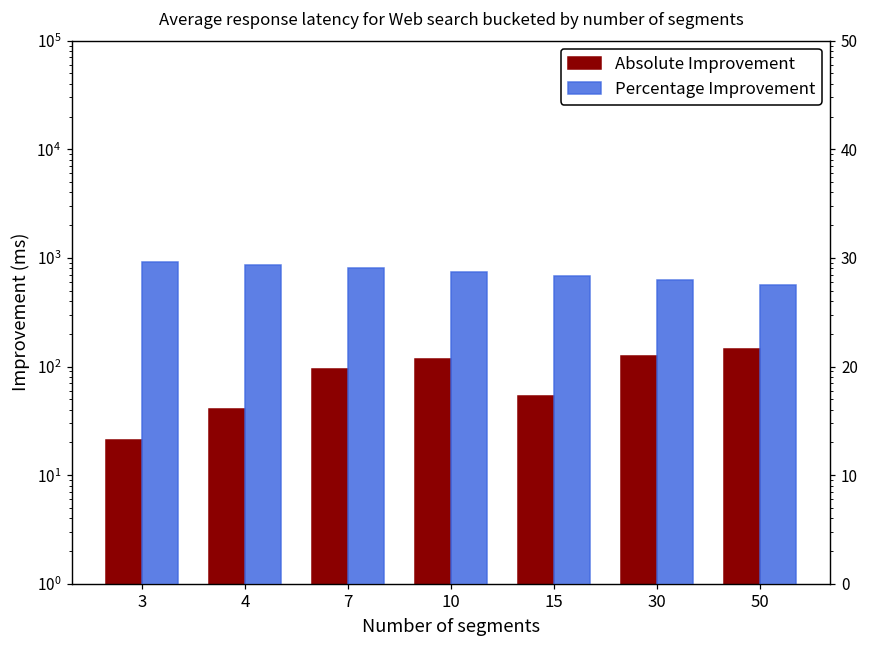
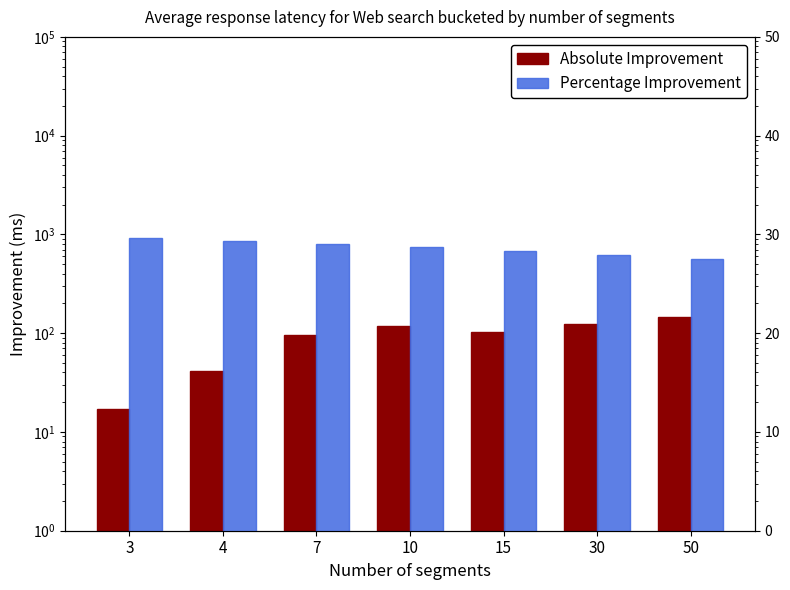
  {
    "Absolute Improvement": {
-     "3": 21,
+     "3": 17,
      "4": 41,
      "7": 100,
      "10": 120,
-     "15": 50,
+     "15": 100,
      "30": 120,
      "50": 150
    }
  }
